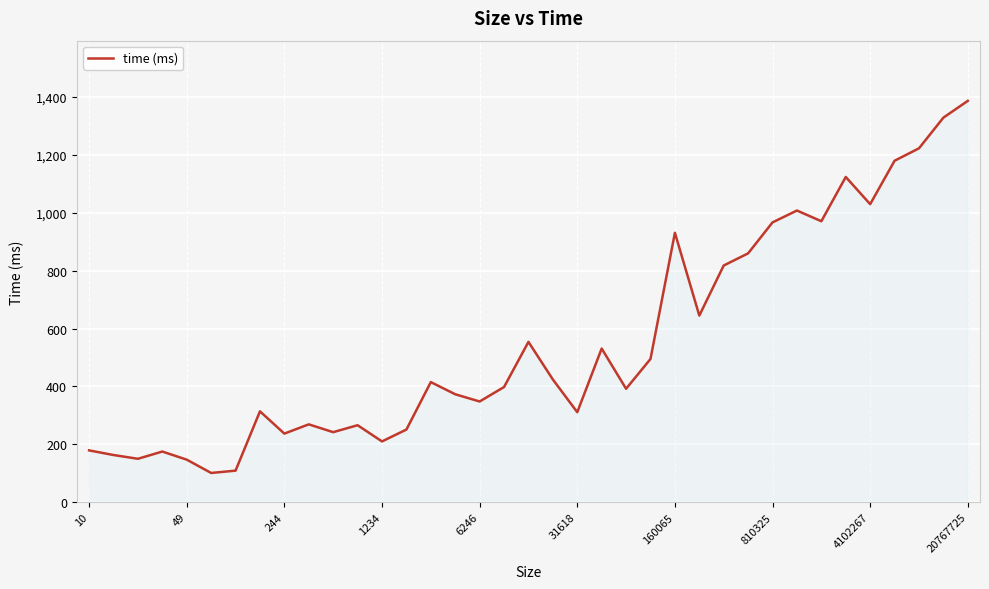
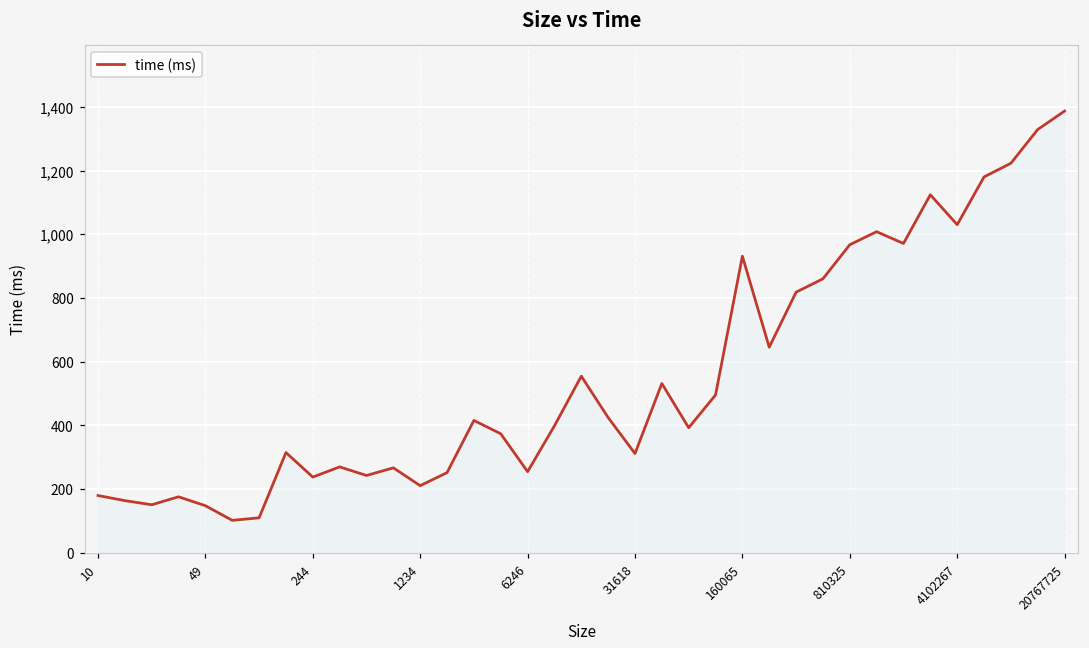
  {
    "49": "150",
    "244": "240",
    "1234": "210",
-   "6246": "350",
+   "6246": "250",
    "31618": "310",
    "160065": "930",
    "810325": "970",
    "4102267": "1,030",
    "20767725": "1,390"
  }
